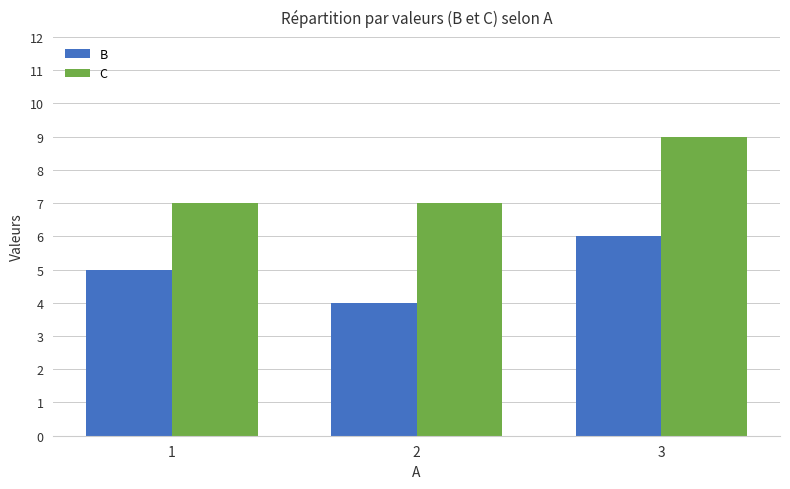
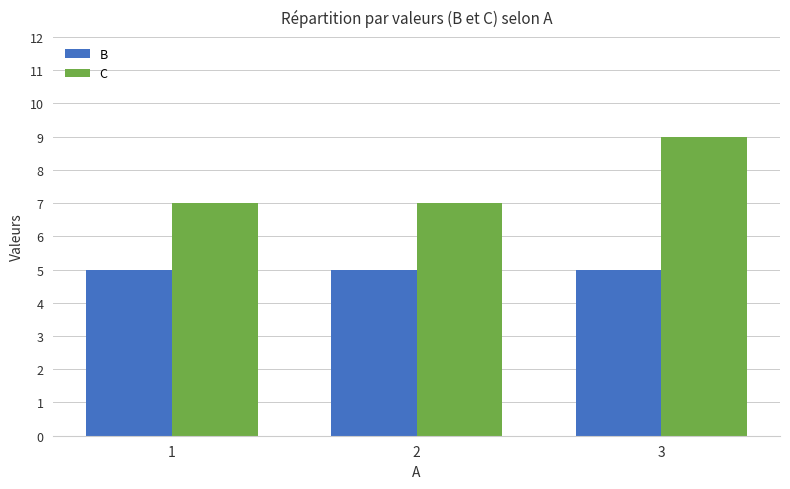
  {
    "B": {
      "1": 5,
-     "2": 4,
-     "3": 6
+     "2": 5,
+     "3": 5
    },
    "C": {
      "1": 7,
      "2": 7,
      "3": 9
    }
  }
